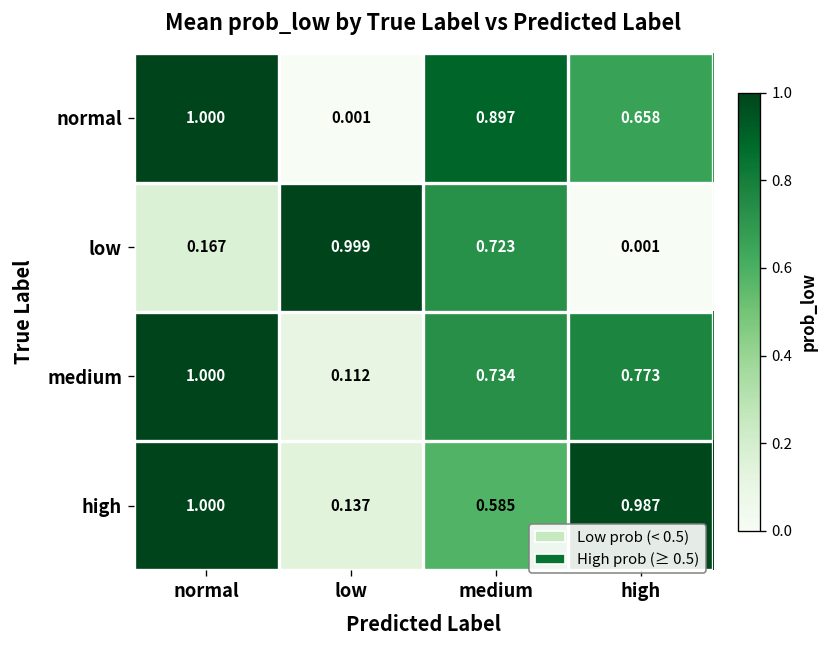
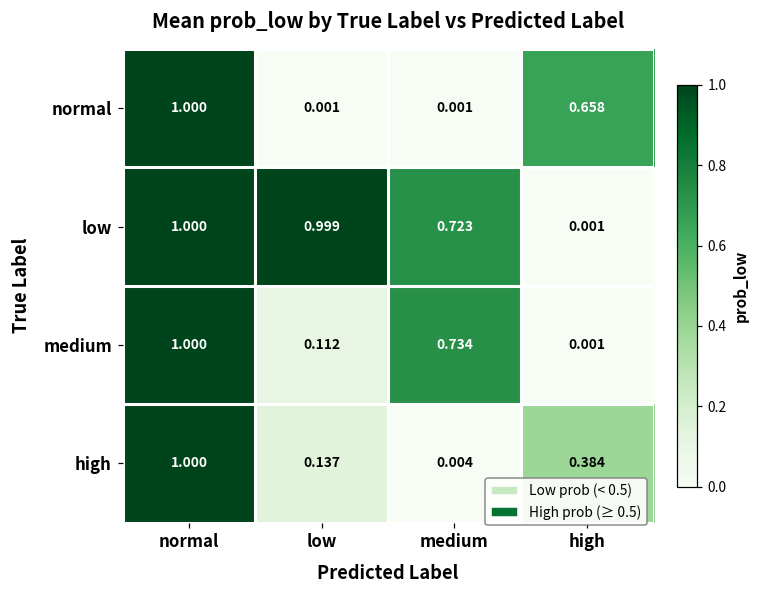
  {
    "normal": {
      "normal": 1.000,
      "low": 0.001,
-     "medium": 0.897,
+     "medium": 0.001,
      "high": 0.658
    },
    "low": {
-     "normal": 0.167,
+     "normal": 1.000,
      "low": 0.999,
      "medium": 0.723,
      "high": 0.001
    },
    "medium": {
      "normal": 1.000,
      "low": 0.112,
      "medium": 0.734,
-     "high": 0.773
+     "high": 0.001
    },
    "high": {
      "normal": 1.000,
      "low": 0.137,
-     "medium": 0.585,
-     "high": 0.987
+     "medium": 0.004,
+     "high": 0.384
    }
  }
